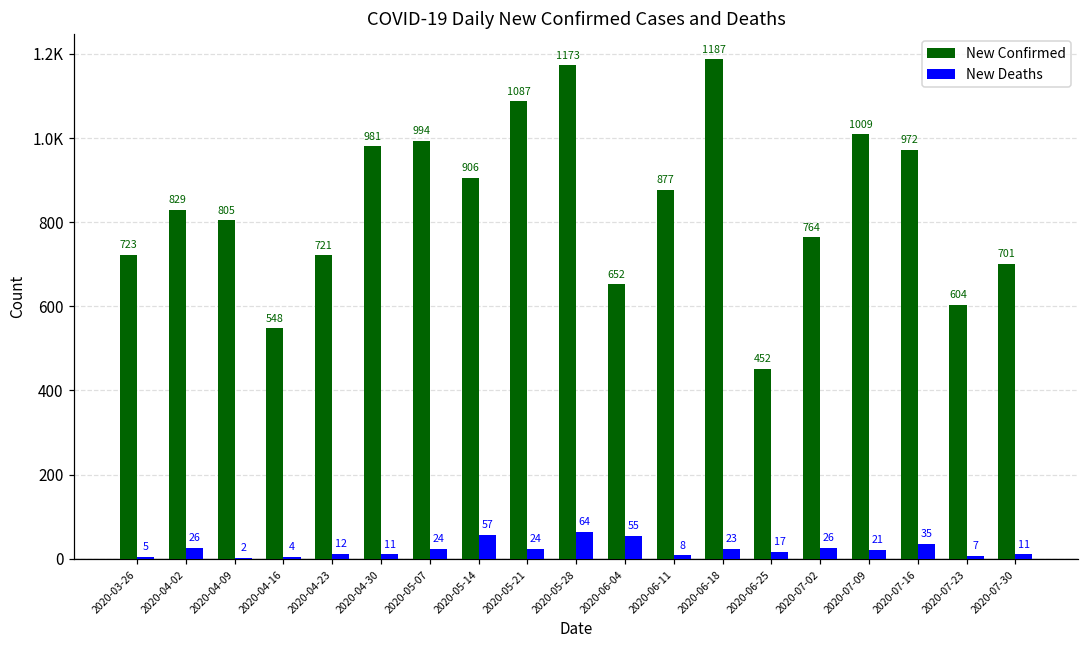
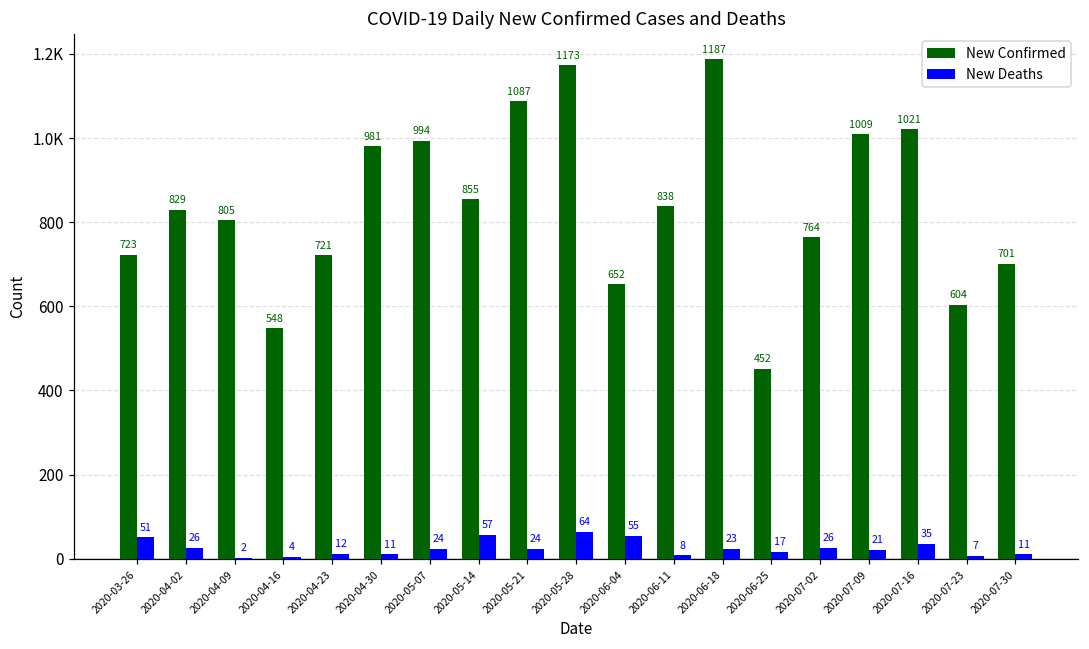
  {
    "New Confirmed": {
      "2020-03-26": 723,
      "2020-04-02": 829,
      "2020-04-09": 805,
      "2020-04-16": 548,
      "2020-04-23": 721,
      "2020-04-30": 981,
      "2020-05-07": 994,
-     "2020-05-14": 906,
+     "2020-05-14": 855,
      "2020-05-21": 1087,
      "2020-05-28": 1173,
      "2020-06-04": 652,
-     "2020-06-11": 877,
+     "2020-06-11": 838,
      "2020-06-18": 1187,
      "2020-06-25": 452,
      "2020-07-02": 764,
      "2020-07-09": 1009,
-     "2020-07-16": 972,
+     "2020-07-16": 1021,
      "2020-07-23": 604,
      "2020-07-30": 701
    },
    "New Deaths": {
-     "2020-03-26": 5,
+     "2020-03-26": 51,
      "2020-04-02": 26,
      "2020-04-09": 2,
      "2020-04-16": 4,
      "2020-04-23": 12,
      "2020-04-30": 11,
      "2020-05-07": 24,
      "2020-05-14": 57,
      "2020-05-21": 24,
      "2020-05-28": 64,
      "2020-06-04": 55,
      "2020-06-11": 8,
      "2020-06-18": 23,
      "2020-06-25": 17,
      "2020-07-02": 26,
      "2020-07-09": 21,
      "2020-07-16": 35,
      "2020-07-23": 7,
      "2020-07-30": 11
    }
  }
